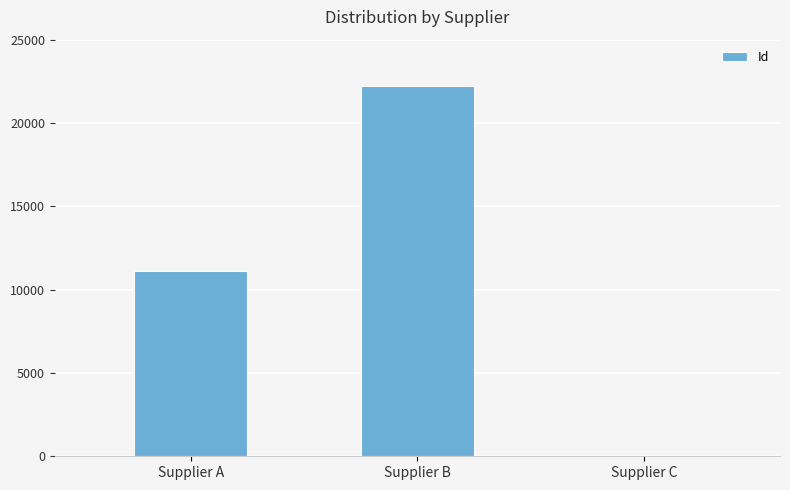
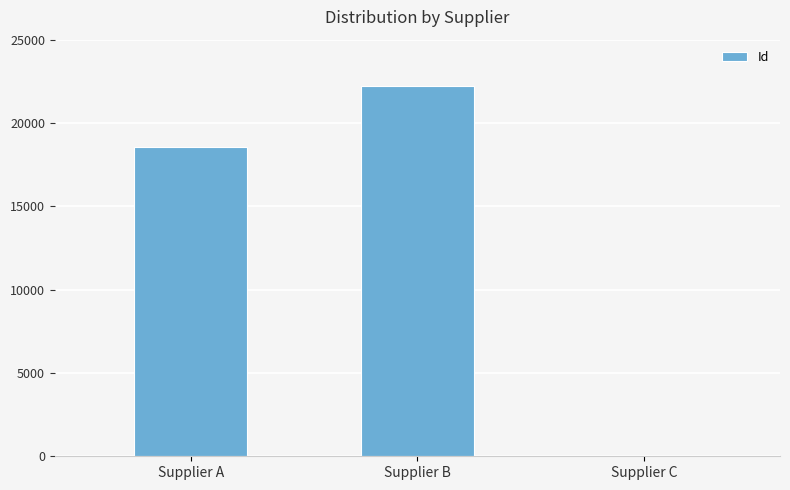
  {
-   "Supplier A": 11100,
+   "Supplier A": 18600,
    "Supplier B": 22200
  }
